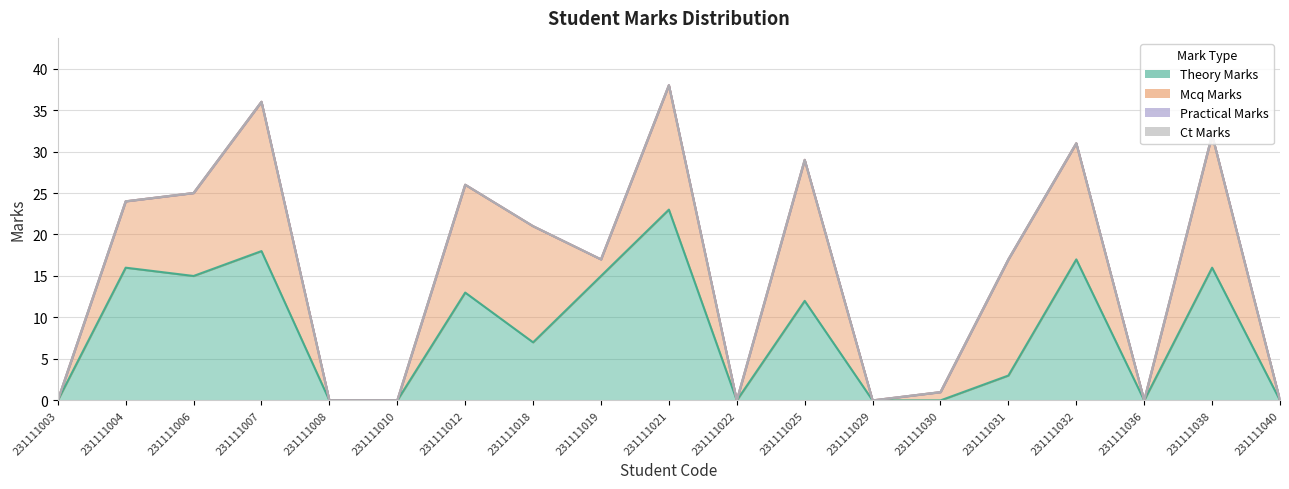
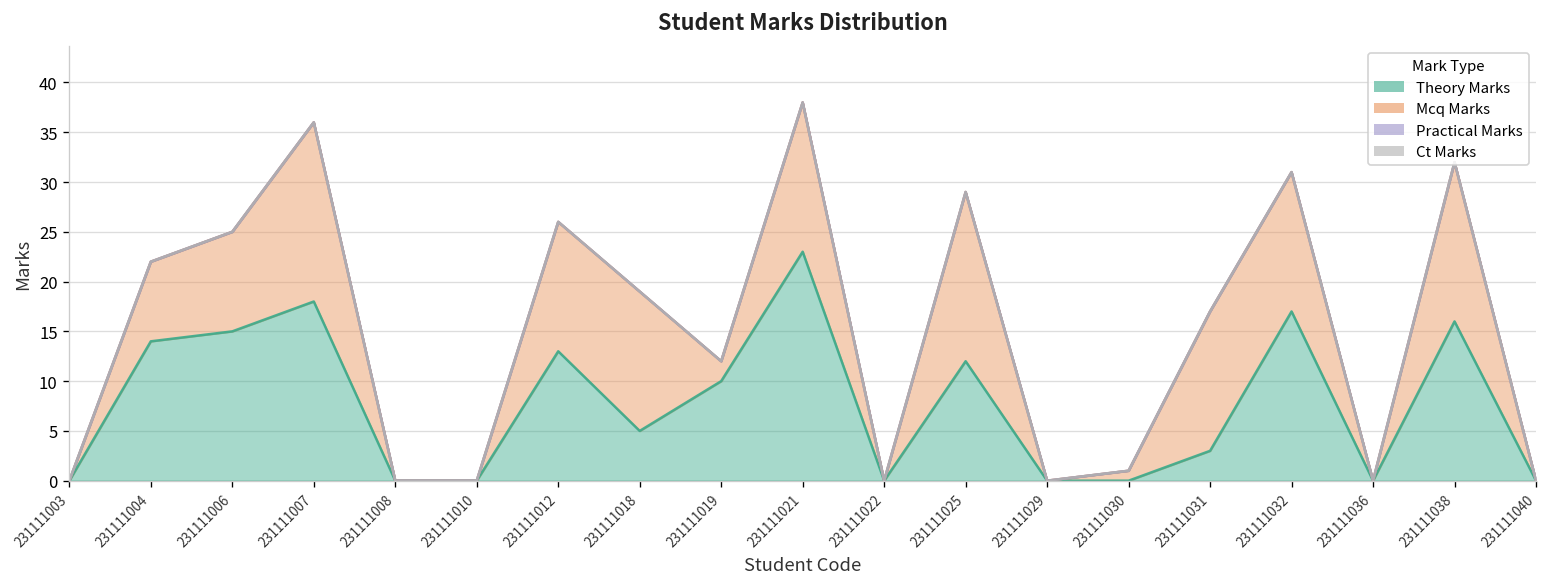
  {
    "Theory Marks": {
-     "231111004": 16,
+     "231111004": 14,
      "231111006": 15,
      "231111007": 18,
      "231111012": 13,
-     "231111018": 7,
-     "231111019": 15,
+     "231111018": 5,
+     "231111019": 10,
      "231111021": 23,
      "231111025": 12,
      "231111030": 0,
      "231111031": 3,
      "231111032": 17,
      "231111038": 16
    }
  }
